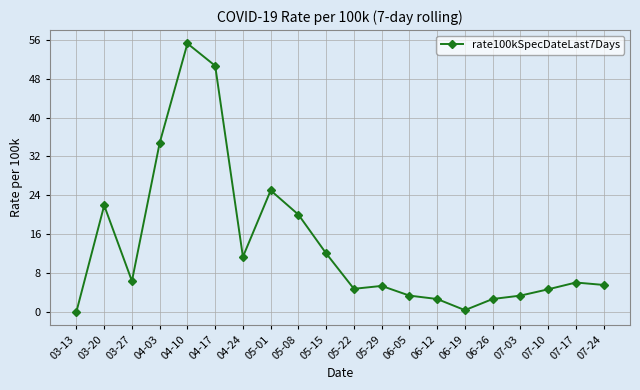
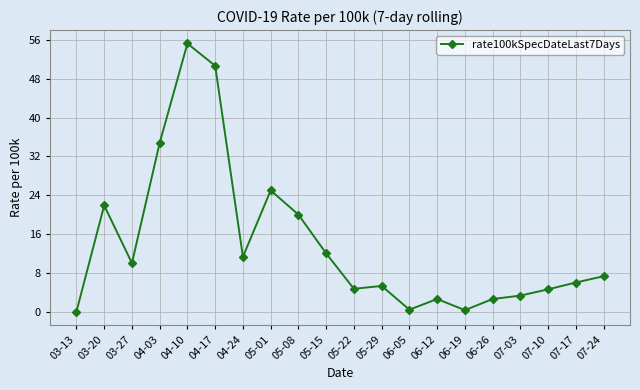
  {
    "03-13": 0,
    "03-20": 22,
-   "03-27": 6,
+   "03-27": 10,
    "04-03": 35,
    "04-10": 55,
    "04-17": 51,
    "04-24": 11,
    "05-01": 25,
    "05-08": 20,
    "05-15": 12,
    "05-22": 5,
    "05-29": 5,
-   "06-05": 3,
+   "06-05": 0,
    "06-12": 3,
    "06-19": 0,
    "06-26": 3,
    "07-03": 3,
    "07-10": 5,
    "07-17": 6,
-   "07-24": 6
+   "07-24": 7
  }
